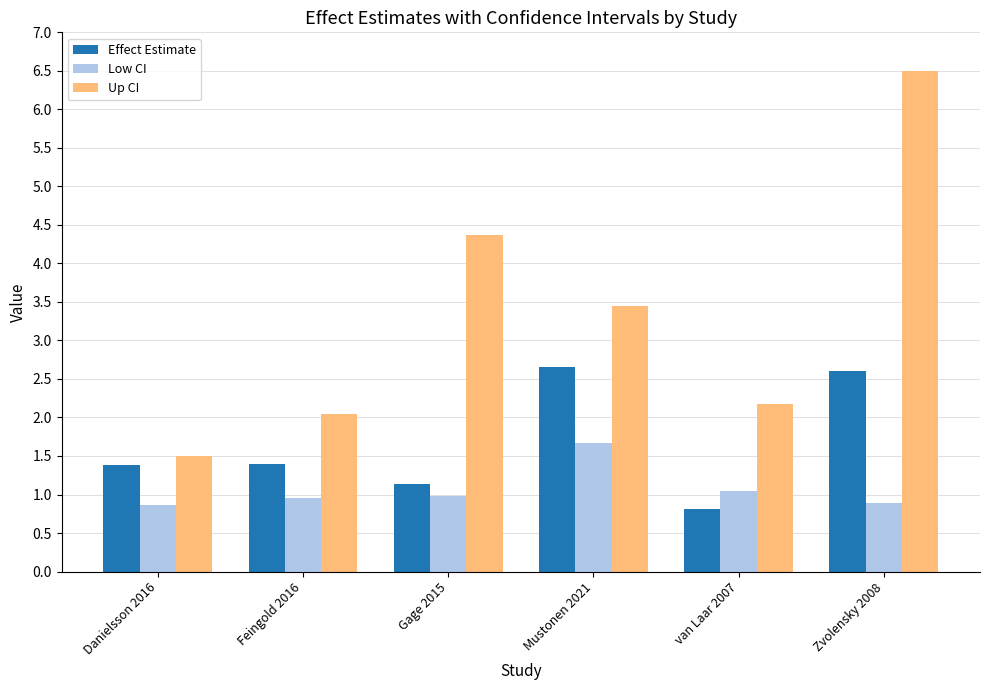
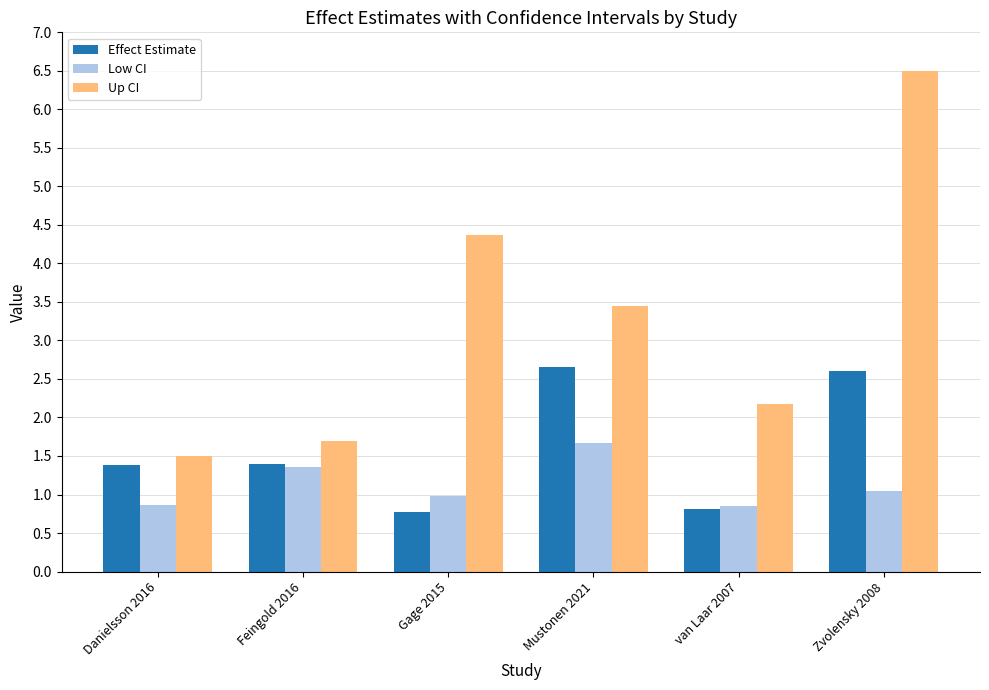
  {
    "Effect Estimate": {
      "Danielsson 2016": 1.4,
      "Feingold 2016": 1.4,
-     "Gage 2015": 1.1,
+     "Gage 2015": 0.8,
      "Mustonen 2021": 2.7,
      "van Laar 2007": 0.8,
      "Zvolensky 2008": 2.6
    },
    "Low CI": {
      "Danielsson 2016": 0.9,
-     "Feingold 2016": 1.0,
+     "Feingold 2016": 1.4,
      "Gage 2015": 1.0,
      "Mustonen 2021": 1.7,
-     "van Laar 2007": 1.1,
-     "Zvolensky 2008": 0.9
+     "van Laar 2007": 0.9,
+     "Zvolensky 2008": 1.0
    },
    "Up CI": {
      "Danielsson 2016": 1.5,
-     "Feingold 2016": 2.1,
+     "Feingold 2016": 1.7,
      "Gage 2015": 4.4,
      "Mustonen 2021": 3.5,
      "van Laar 2007": 2.2,
      "Zvolensky 2008": 6.5
    }
  }
